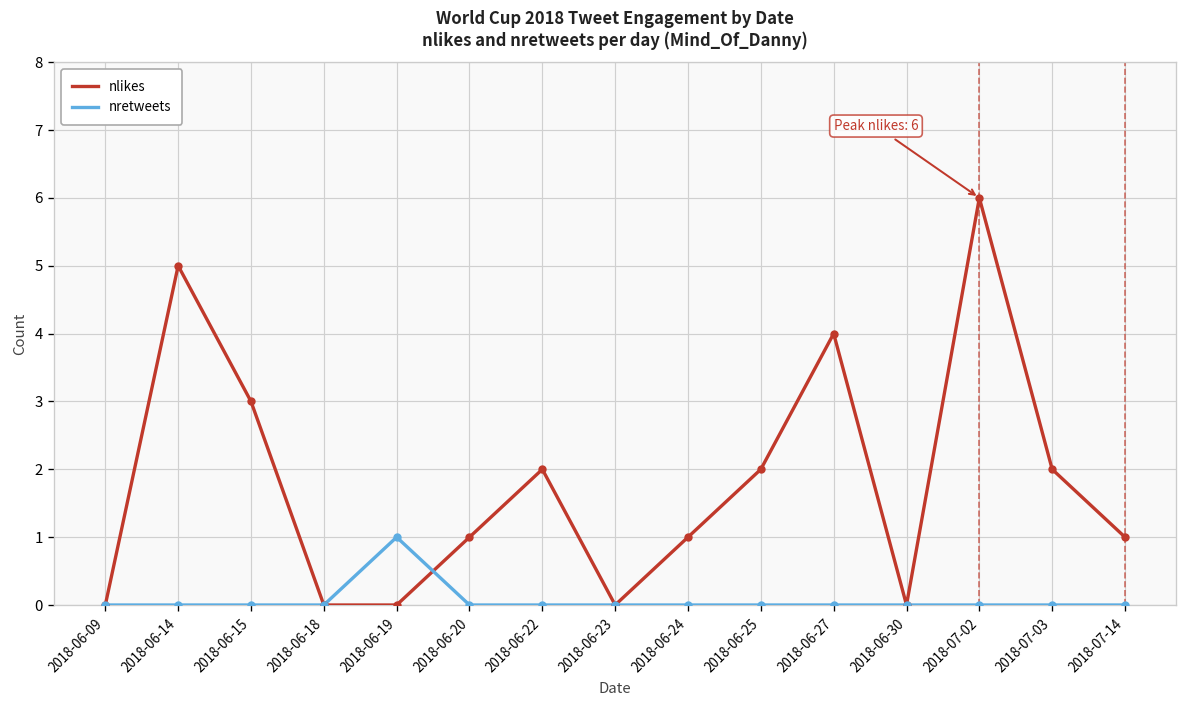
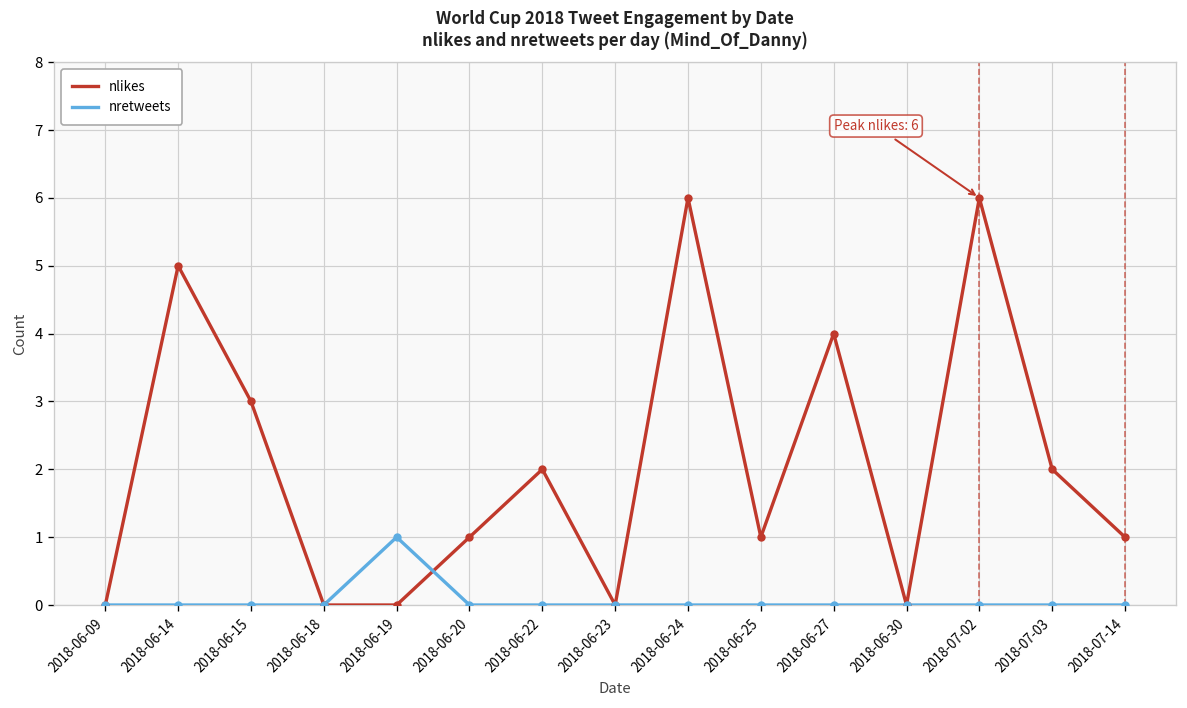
  {
    "nlikes": {
      "2018-06-14": 5,
      "2018-06-15": 3,
      "2018-06-19": 0,
      "2018-06-20": 1,
      "2018-06-22": 2,
-     "2018-06-24": 1,
-     "2018-06-25": 2,
+     "2018-06-24": 6,
+     "2018-06-25": 1,
      "2018-06-27": 4,
      "2018-07-03": 2,
      "2018-07-14": 1
    },
    "nretweets": {
      "2018-06-14": 0,
      "2018-06-15": 0,
      "2018-06-19": 1,
      "2018-06-20": 0,
      "2018-06-22": 0,
      "2018-06-24": 0,
      "2018-06-25": 0,
      "2018-06-27": 0,
      "2018-07-02": 0,
      "2018-07-03": 0,
      "2018-07-14": 0
    }
  }
